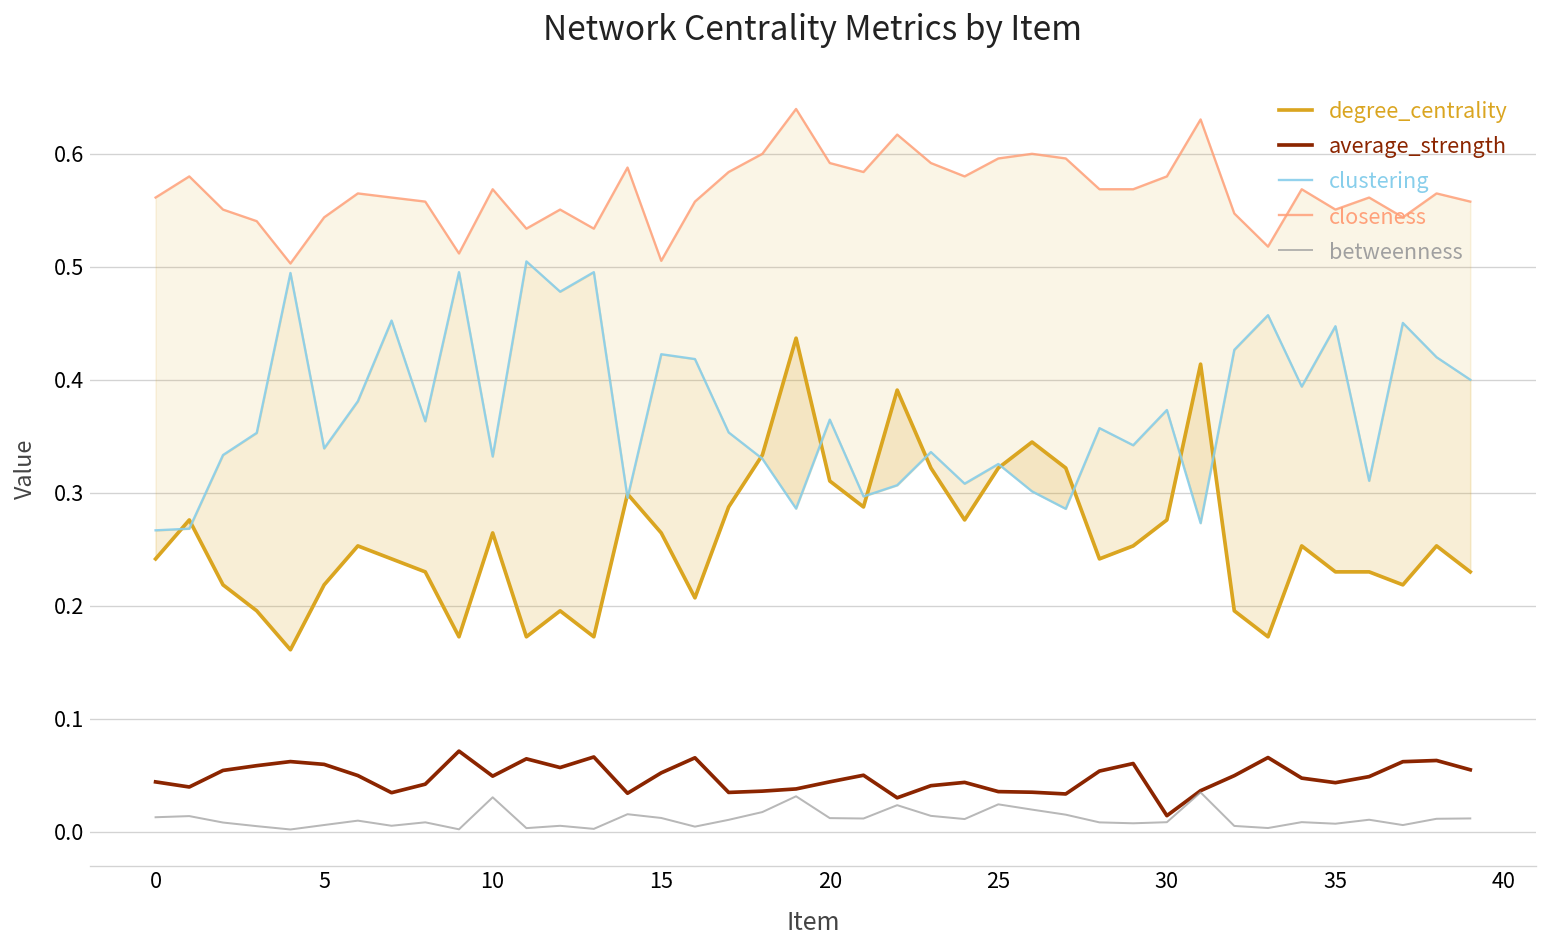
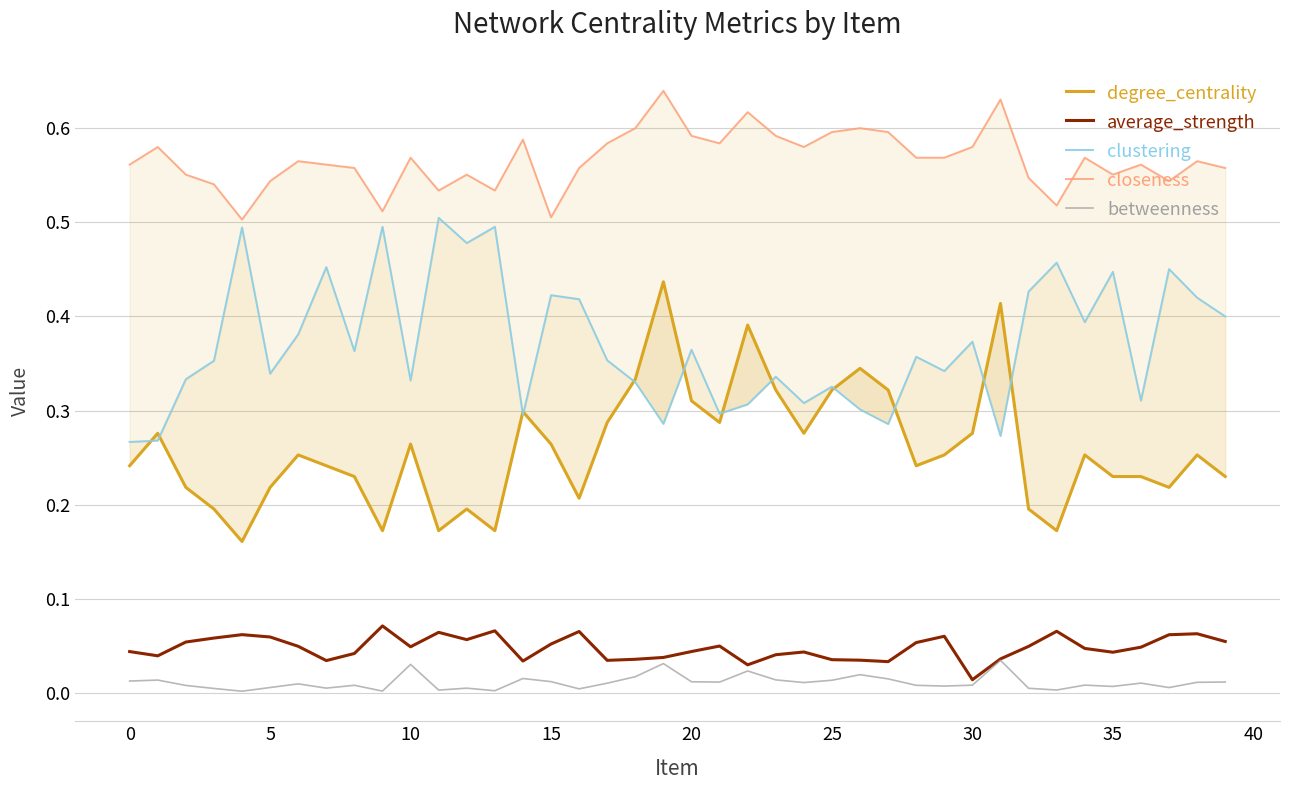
  {
    "average_strength": {
      "0": 0.04,
      "5": 0.06,
      "10": 0.05,
      "15": 0.05,
      "20": 0.04,
      "25": 0.04,
      "30": 0.01,
      "35": 0.04
    },
    "closeness": {
      "0": 0.56,
      "5": 0.54,
      "10": 0.57,
      "15": 0.51,
      "20": 0.59,
      "25": 0.60,
      "30": 0.58,
      "35": 0.55
    },
    "betweenness": {
      "0": 0.01,
      "5": 0.01,
      "10": 0.03,
      "15": 0.01,
      "20": 0.01,
-     "25": 0.02,
+     "25": 0.01,
      "30": 0.01,
      "35": 0.01
    }
  }
